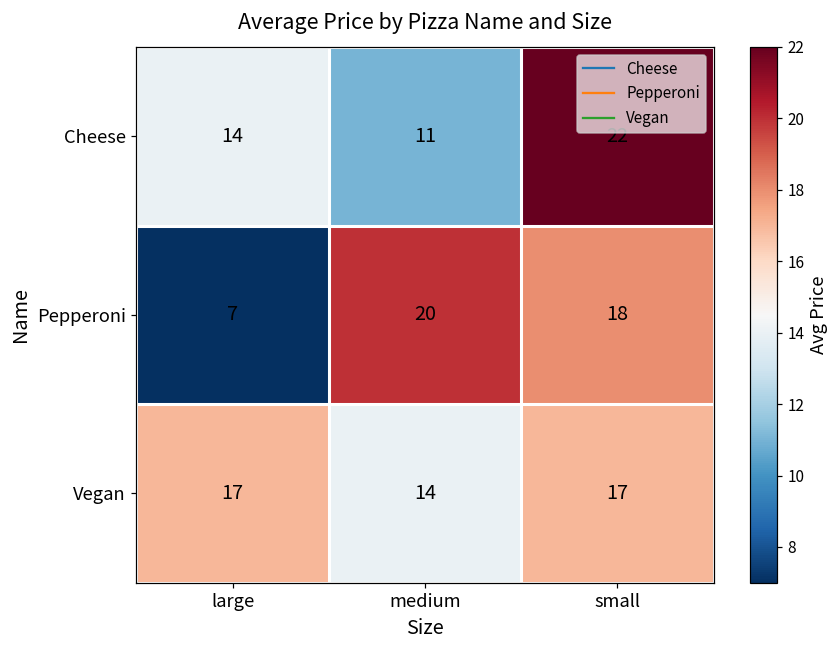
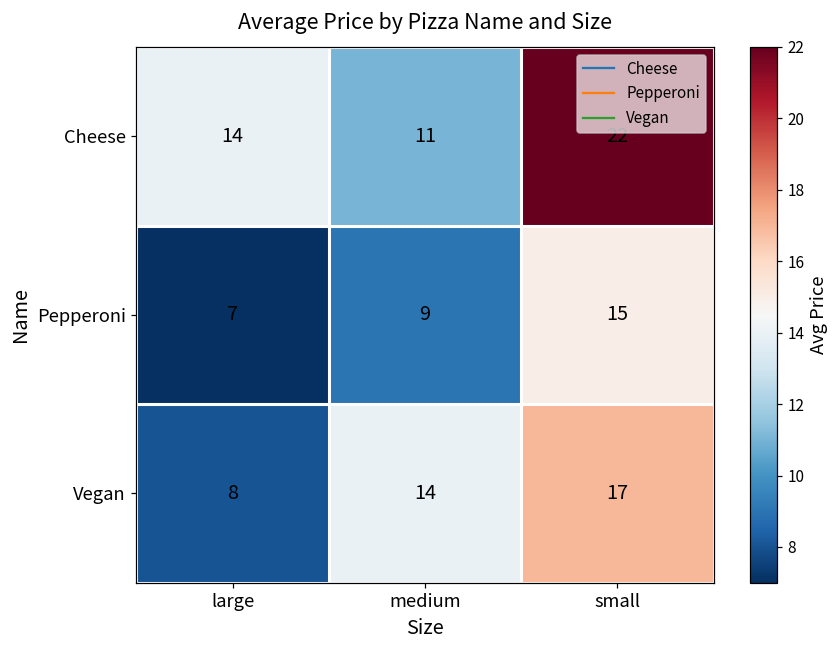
  {
    "Cheese": {
      "large": 14,
      "medium": 11
    },
    "Pepperoni": {
      "large": 7,
-     "medium": 20,
-     "small": 18
+     "medium": 9,
+     "small": 15
    },
    "Vegan": {
-     "large": 17,
+     "large": 8,
      "medium": 14,
      "small": 17
    }
  }
